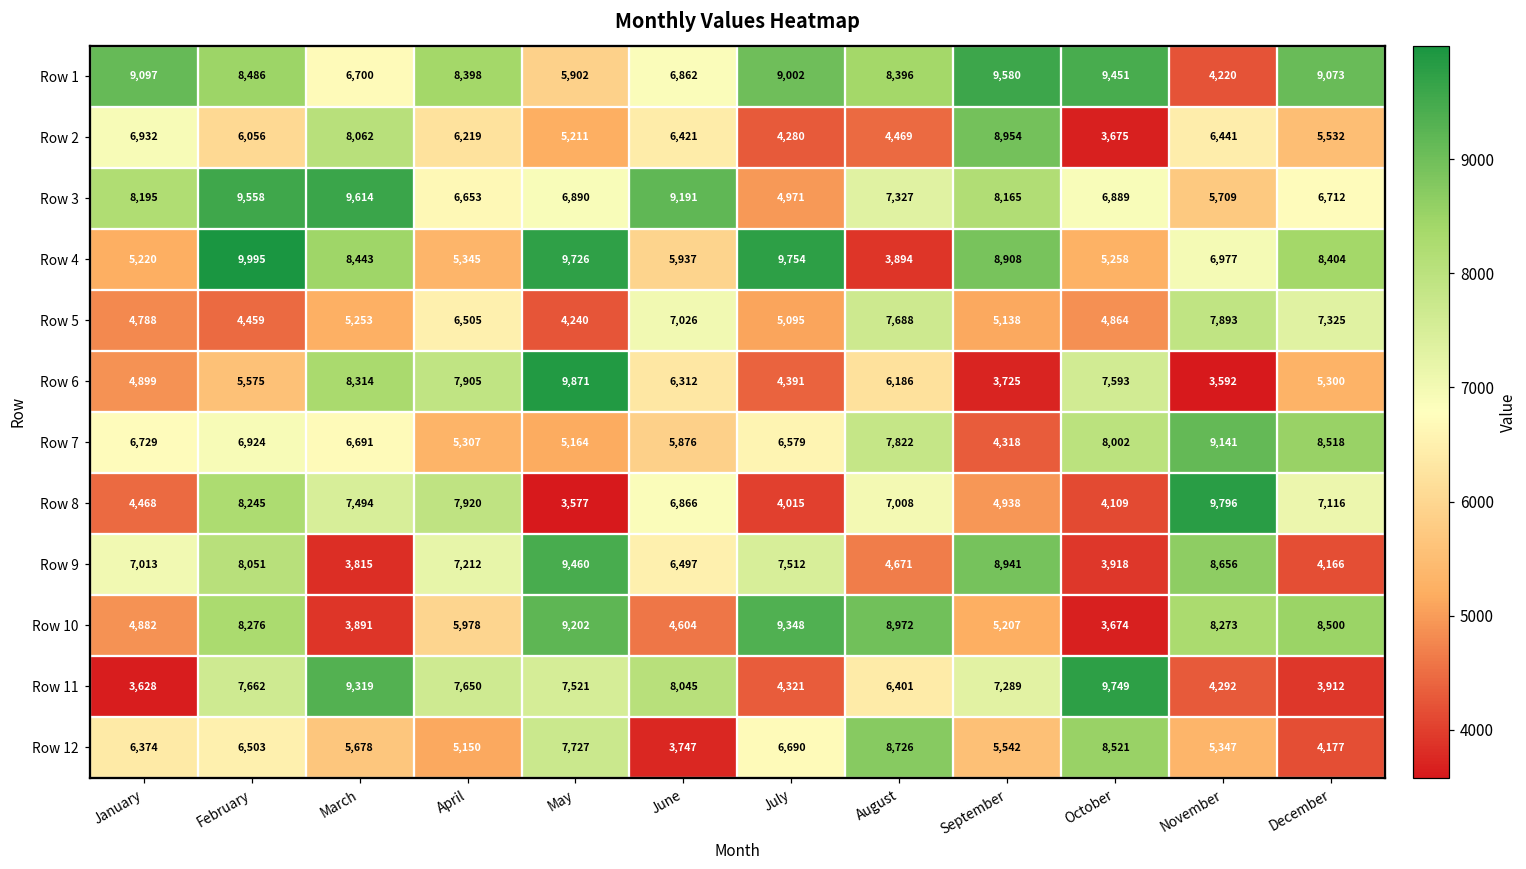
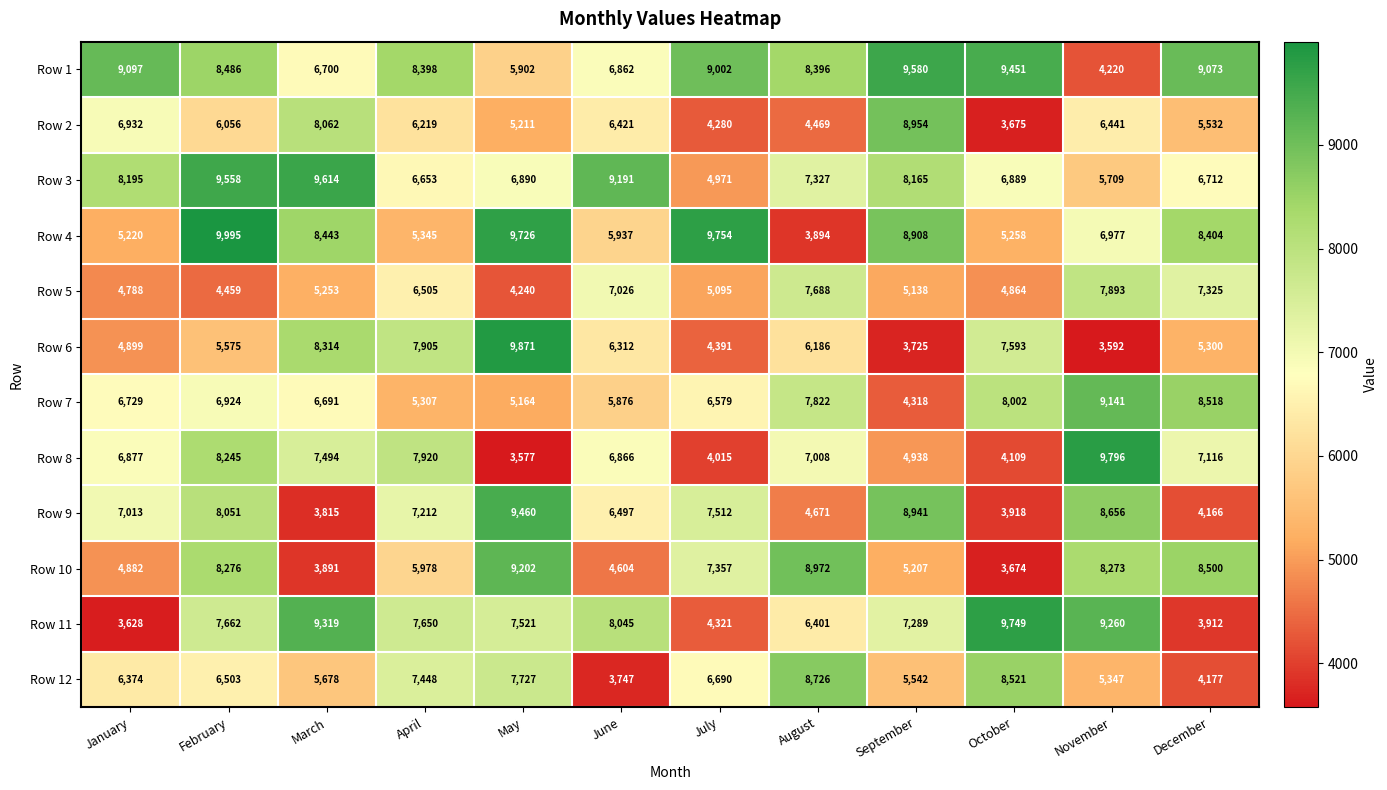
  {
    "Row 1": {
      "January": "9,097",
      "February": "8,486",
      "March": "6,700",
      "April": "8,398",
      "May": "5,902",
      "June": "6,862",
      "July": "9,002",
      "August": "8,396",
      "September": "9,580",
      "October": "9,451",
      "November": "4,220",
      "December": "9,073"
    },
    "Row 2": {
      "January": "6,932",
      "February": "6,056",
      "March": "8,062",
      "April": "6,219",
      "May": "5,211",
      "June": "6,421",
      "July": "4,280",
      "August": "4,469",
      "September": "8,954",
      "October": "3,675",
      "November": "6,441",
      "December": "5,532"
    },
    "Row 3": {
      "January": "8,195",
      "February": "9,558",
      "March": "9,614",
      "April": "6,653",
      "May": "6,890",
      "June": "9,191",
      "July": "4,971",
      "August": "7,327",
      "September": "8,165",
      "October": "6,889",
      "November": "5,709",
      "December": "6,712"
    },
    "Row 4": {
      "January": "5,220",
      "February": "9,995",
      "March": "8,443",
      "April": "5,345",
      "May": "9,726",
      "June": "5,937",
      "July": "9,754",
      "August": "3,894",
      "September": "8,908",
      "October": "5,258",
      "November": "6,977",
      "December": "8,404"
    },
    "Row 5": {
      "January": "4,788",
      "February": "4,459",
      "March": "5,253",
      "April": "6,505",
      "May": "4,240",
      "June": "7,026",
      "July": "5,095",
      "August": "7,688",
      "September": "5,138",
      "October": "4,864",
      "November": "7,893",
      "December": "7,325"
    },
    "Row 6": {
      "January": "4,899",
      "February": "5,575",
      "March": "8,314",
      "April": "7,905",
      "May": "9,871",
      "June": "6,312",
      "July": "4,391",
      "August": "6,186",
      "September": "3,725",
      "October": "7,593",
      "November": "3,592",
      "December": "5,300"
    },
    "Row 7": {
      "January": "6,729",
      "February": "6,924",
      "March": "6,691",
      "April": "5,307",
      "May": "5,164",
      "June": "5,876",
      "July": "6,579",
      "August": "7,822",
      "September": "4,318",
      "October": "8,002",
      "November": "9,141",
      "December": "8,518"
    },
    "Row 8": {
-     "January": "4,468",
+     "January": "6,877",
      "February": "8,245",
      "March": "7,494",
      "April": "7,920",
      "May": "3,577",
      "June": "6,866",
      "July": "4,015",
      "August": "7,008",
      "September": "4,938",
      "October": "4,109",
      "November": "9,796",
      "December": "7,116"
    },
    "Row 9": {
      "January": "7,013",
      "February": "8,051",
      "March": "3,815",
      "April": "7,212",
      "May": "9,460",
      "June": "6,497",
      "July": "7,512",
      "August": "4,671",
      "September": "8,941",
      "October": "3,918",
      "November": "8,656",
      "December": "4,166"
    },
    "Row 10": {
      "January": "4,882",
      "February": "8,276",
      "March": "3,891",
      "April": "5,978",
      "May": "9,202",
      "June": "4,604",
-     "July": "9,348",
+     "July": "7,357",
      "August": "8,972",
      "September": "5,207",
      "October": "3,674",
      "November": "8,273",
      "December": "8,500"
    },
    "Row 11": {
      "January": "3,628",
      "February": "7,662",
      "March": "9,319",
      "April": "7,650",
      "May": "7,521",
      "June": "8,045",
      "July": "4,321",
      "August": "6,401",
      "September": "7,289",
      "October": "9,749",
-     "November": "4,292",
+     "November": "9,260",
      "December": "3,912"
    },
    "Row 12": {
      "January": "6,374",
      "February": "6,503",
      "March": "5,678",
-     "April": "5,150",
+     "April": "7,448",
      "May": "7,727",
      "June": "3,747",
      "July": "6,690",
      "August": "8,726",
      "September": "5,542",
      "October": "8,521",
      "November": "5,347",
      "December": "4,177"
    }
  }
